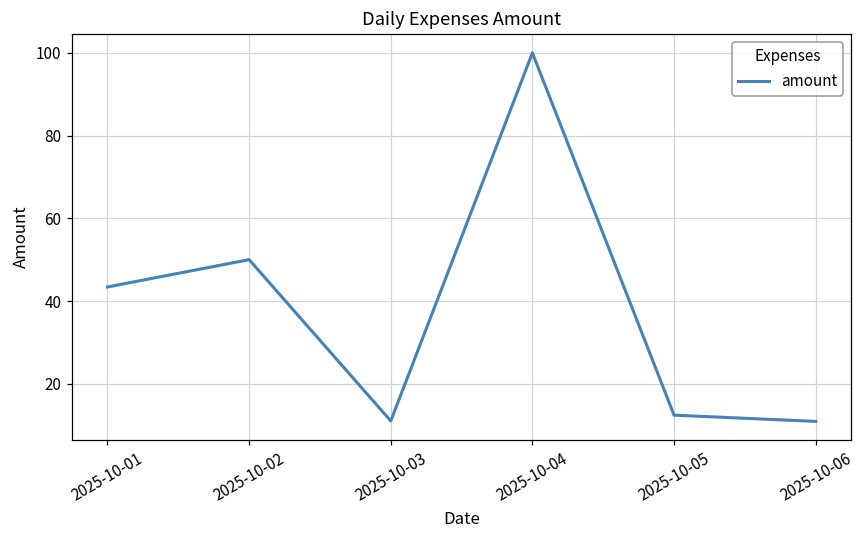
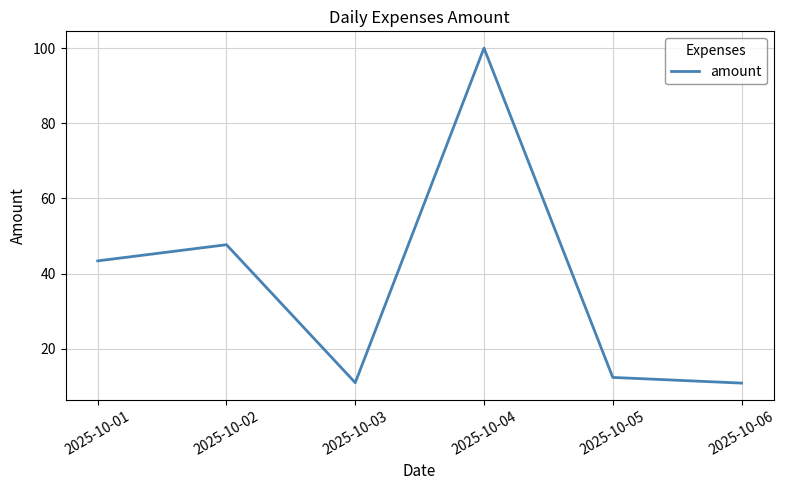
  {
    "2025-10-01": 43,
-   "2025-10-02": 50,
+   "2025-10-02": 48,
    "2025-10-03": 11,
    "2025-10-04": 100,
    "2025-10-05": 12,
    "2025-10-06": 11
  }
